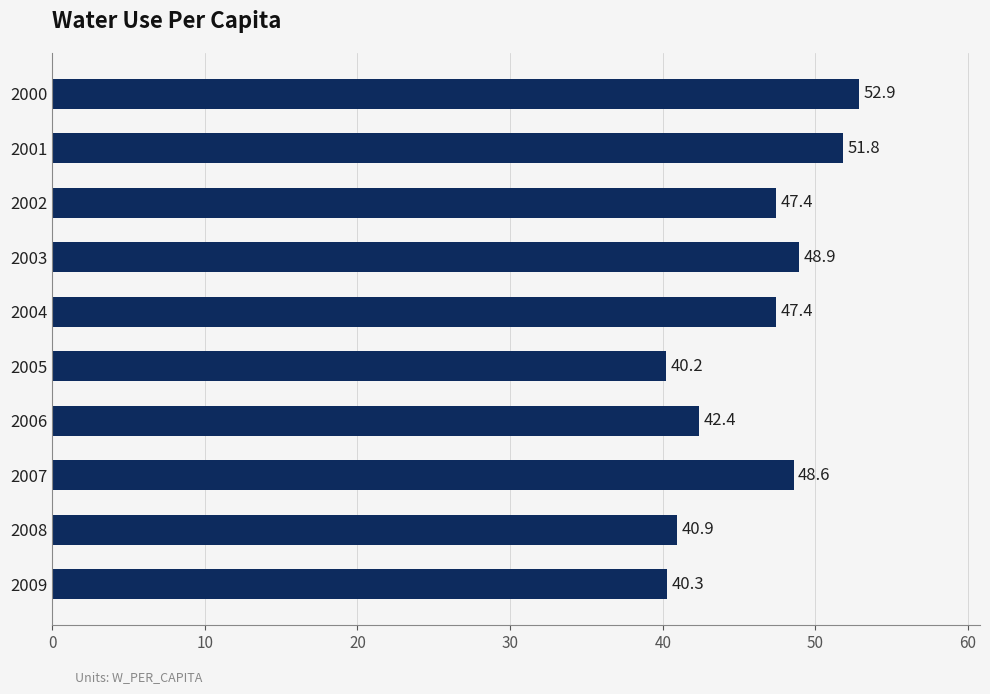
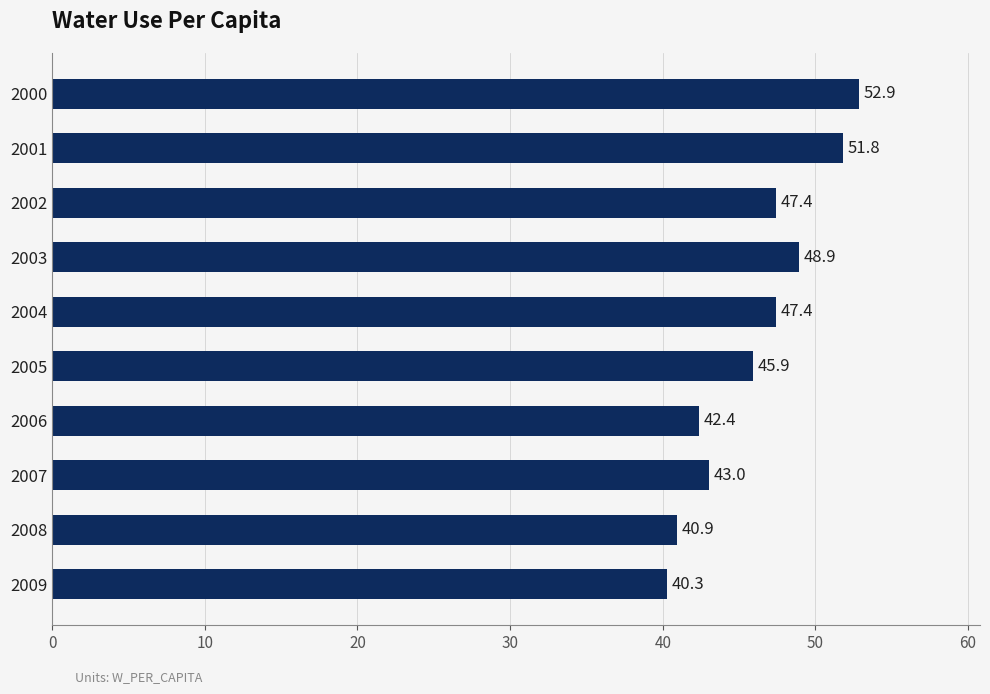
  {
    "2000": 52.9,
    "2001": 51.8,
    "2002": 47.4,
    "2003": 48.9,
    "2004": 47.4,
-   "2005": 40.2,
+   "2005": 45.9,
    "2006": 42.4,
-   "2007": 48.6,
+   "2007": 43.0,
    "2008": 40.9,
    "2009": 40.3
  }
